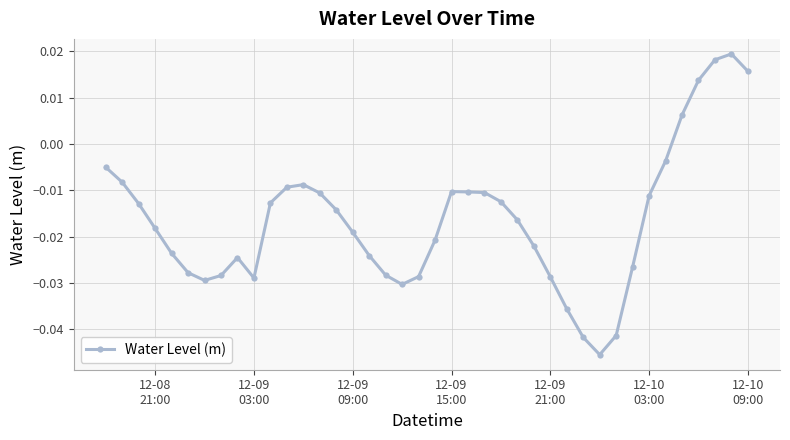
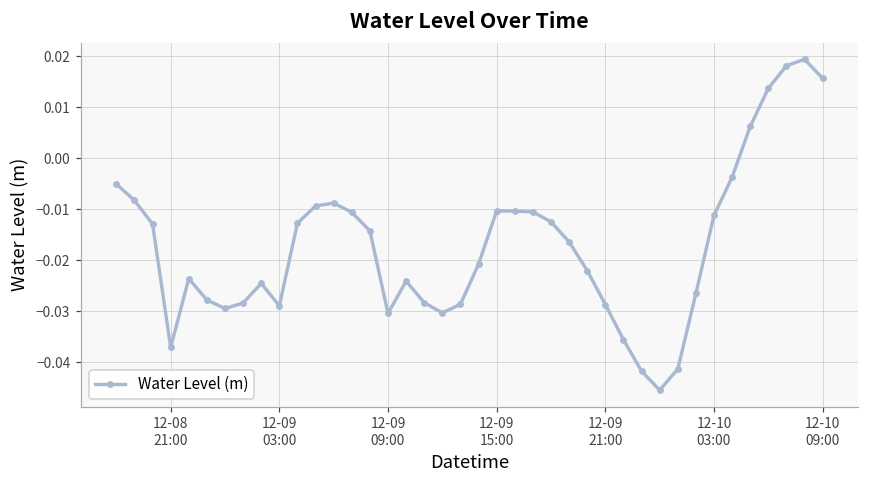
  {
-   "12-08 21:00": -0.018,
+   "12-08 21:00": -0.037,
    "12-09 03:00": -0.029,
-   "12-09 09:00": -0.019,
+   "12-09 09:00": -0.030,
    "12-09 15:00": -0.010,
    "12-09 21:00": -0.029,
    "12-10 03:00": -0.011,
    "12-10 09:00": 0.016
  }
